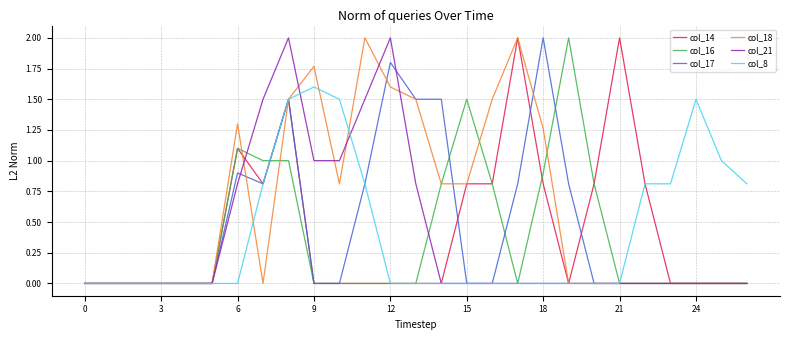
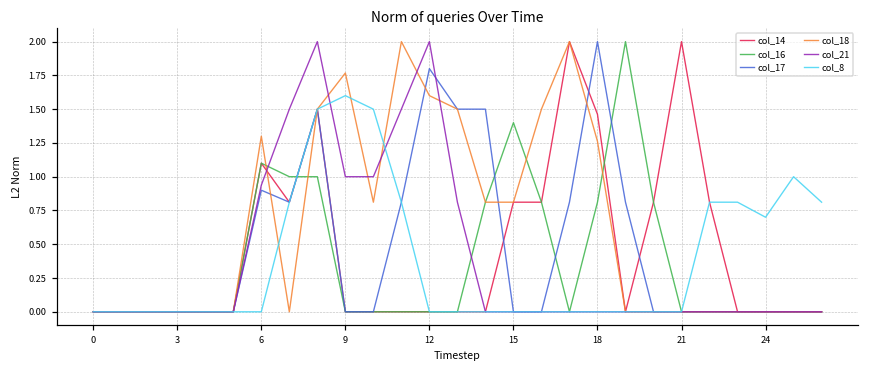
  {
    "col_14": {
-     "18": 0.81,
+     "18": 1.46,
      "21": 2.00
    },
    "col_16": {
-     "15": 1.5,
-     "18": 0.90
+     "15": 1.4,
+     "18": 0.81
    },
    "col_17": {
      "6": 0.90,
      "12": 1.80,
      "18": 2.00
    },
    "col_18": {
      "6": 1.30,
      "9": 1.77,
      "12": 1.60,
      "18": 1.26
    },
    "col_21": {
-     "6": 0.81,
+     "6": 0.94,
      "9": 1.00,
      "12": 2.00
    },
    "col_8": {
      "6": 0.0,
      "9": 1.6,
-     "24": 1.5
+     "24": 0.7
    }
  }
